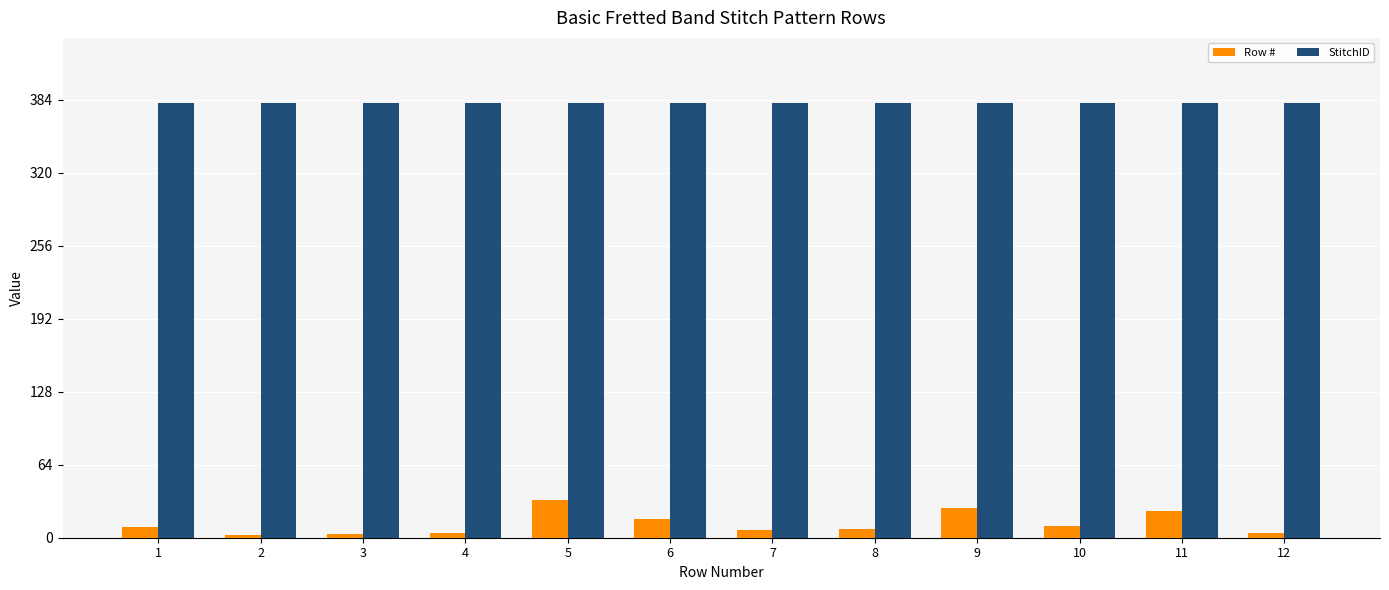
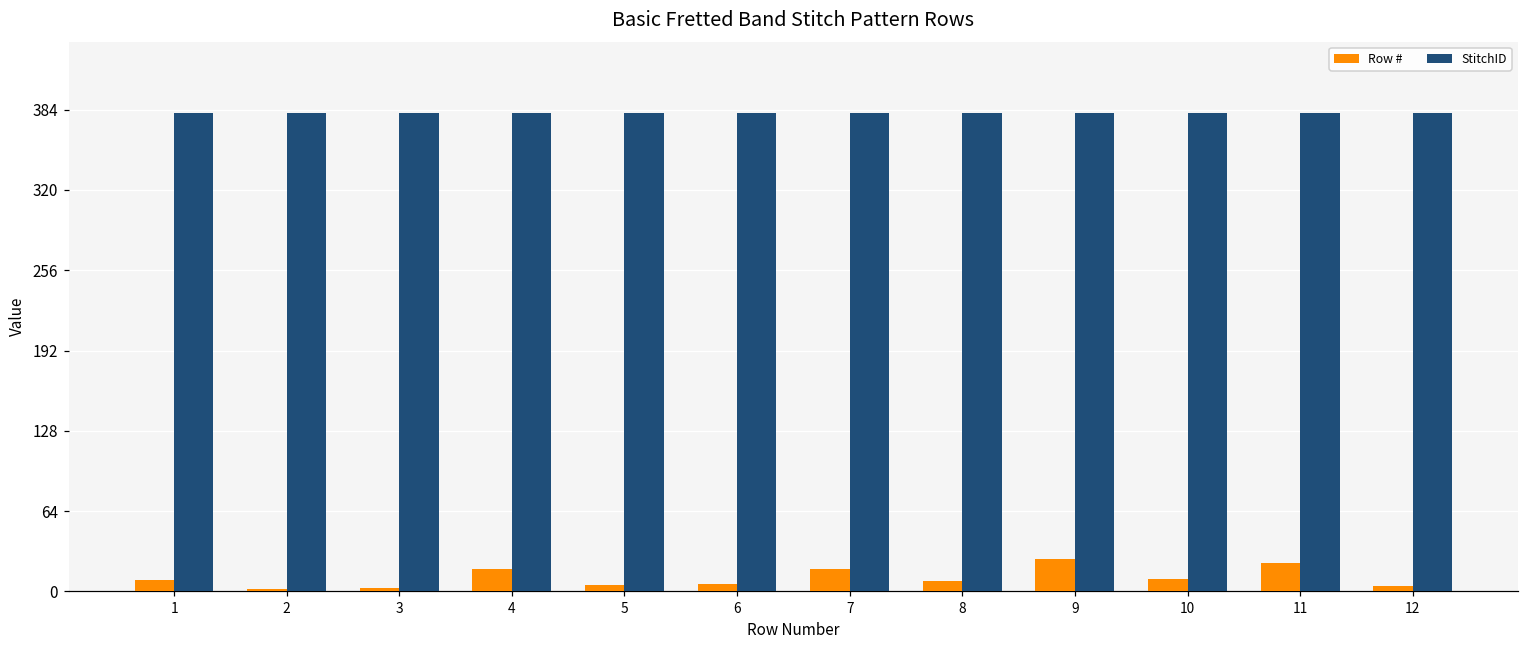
  {
    "Row #": {
      "1": 9,
      "3": 3,
-     "4": 4,
-     "5": 33,
-     "6": 16,
-     "7": 7,
+     "4": 18,
+     "5": 5,
+     "6": 6,
+     "7": 18,
      "8": 8,
      "9": 26,
      "10": 10,
      "11": 23,
      "12": 4
    },
    "StitchID": {
      "1": 381,
      "2": 381,
      "3": 381,
      "4": 381,
      "5": 381,
      "6": 381,
      "7": 381,
      "8": 381,
      "9": 381,
      "10": 381,
      "11": 381,
      "12": 381
    }
  }
